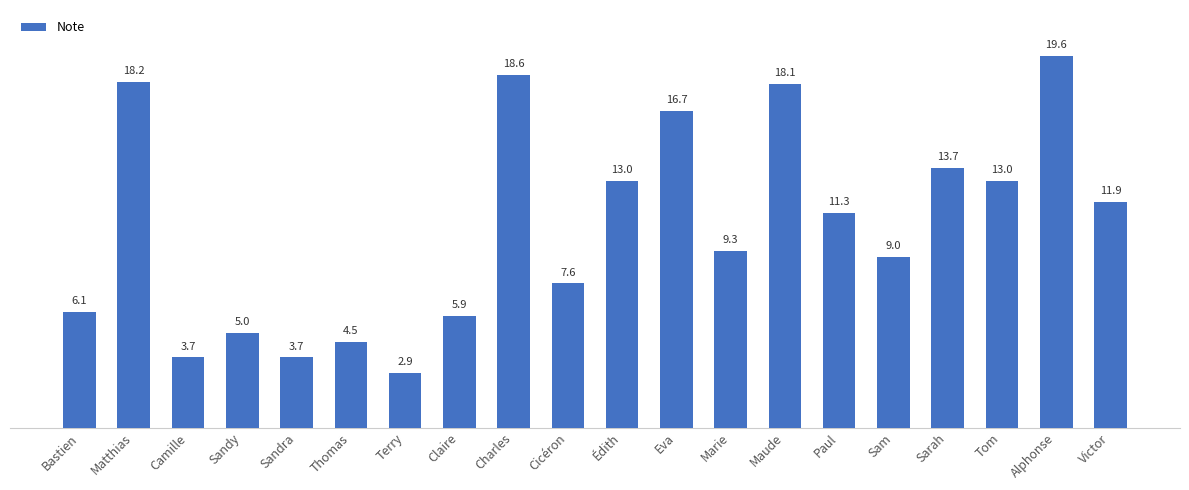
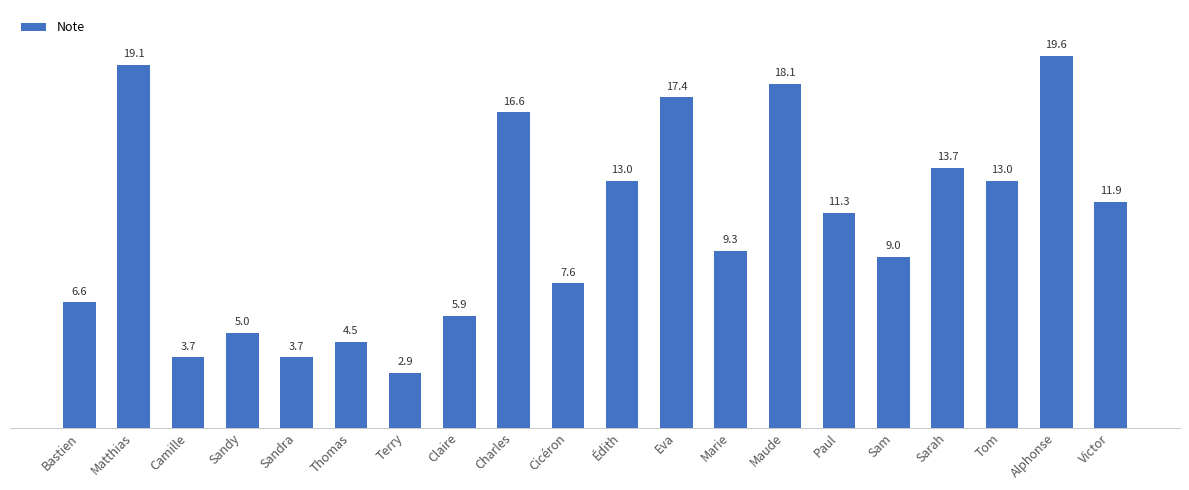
  {
-   "Bastien": 6.1,
-   "Matthias": 18.2,
+   "Bastien": 6.6,
+   "Matthias": 19.1,
    "Camille": 3.7,
    "Sandy": 5.0,
    "Sandra": 3.7,
    "Thomas": 4.5,
    "Terry": 2.9,
    "Claire": 5.9,
-   "Charles": 18.6,
+   "Charles": 16.6,
    "Cicéron": 7.6,
    "Édith": 13.0,
-   "Eva": 16.7,
+   "Eva": 17.4,
    "Marie": 9.3,
    "Maude": 18.1,
    "Paul": 11.3,
    "Sam": 9.0,
    "Sarah": 13.7,
    "Tom": 13.0,
    "Alphonse": 19.6,
    "Victor": 11.9
  }
